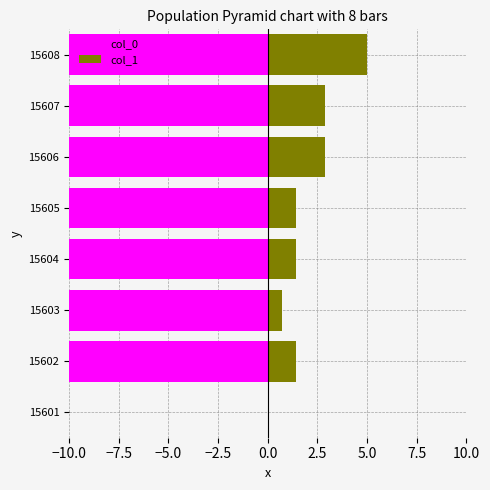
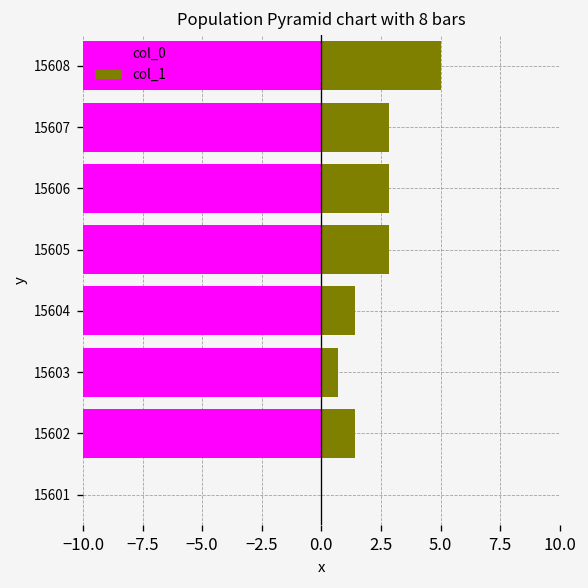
  {
    "col_0": {
      "15608": -10.0,
      "15607": -10.0,
      "15606": -10.0,
      "15605": -10.0,
      "15604": -10.0,
      "15603": -10.0,
      "15602": -10.0,
      "15601": 0.0
    },
    "col_1": {
      "15608": 5.0,
      "15607": 2.9,
      "15606": 2.9,
-     "15605": 1.4,
+     "15605": 2.9,
      "15604": 1.4,
      "15603": 0.7,
      "15602": 1.4,
      "15601": 0.0
    }
  }
